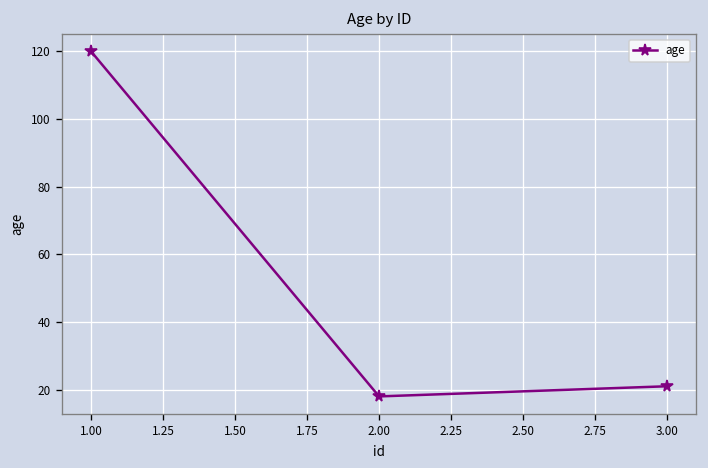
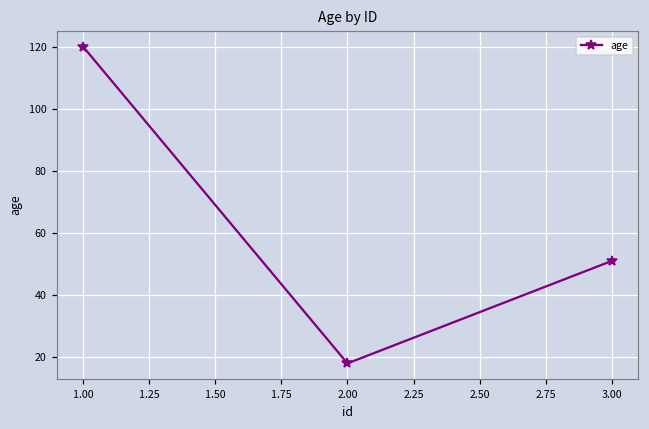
  {
    "1.00": 120,
    "2.00": 18,
-   "3.00": 21
+   "3.00": 51
  }
